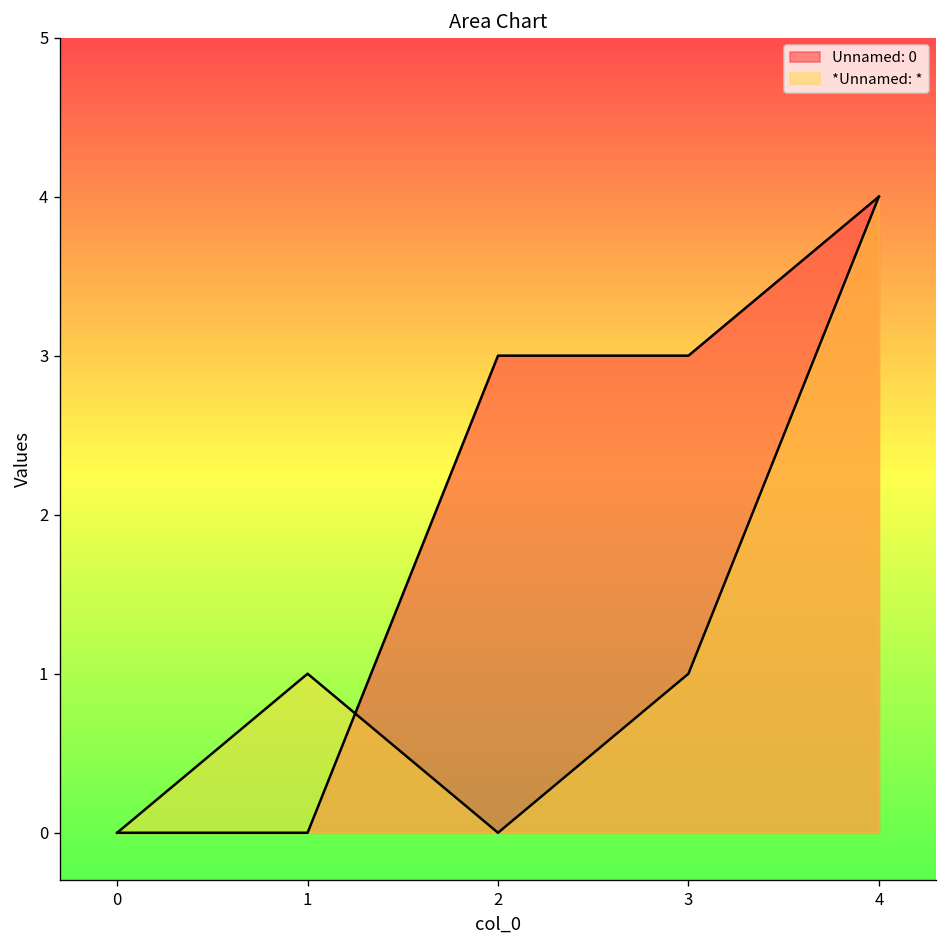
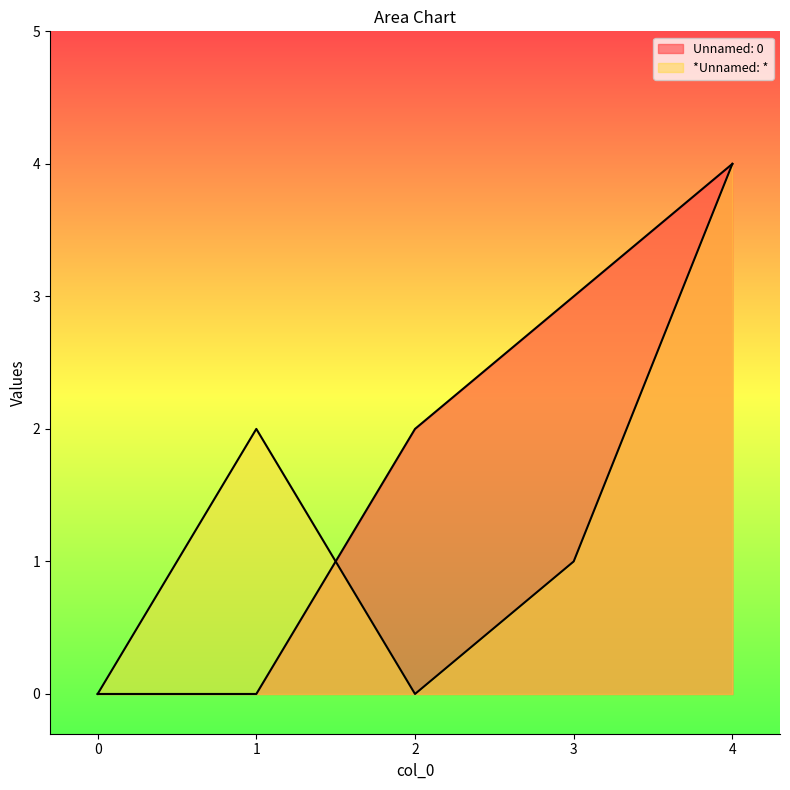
  {
    "Unnamed: 0": {
      "1": 0,
-     "2": 3,
+     "2": 2,
      "3": 3
    },
    "*Unnamed: *": {
-     "1": 1,
+     "1": 2,
      "2": 0,
      "3": 1
    }
  }
